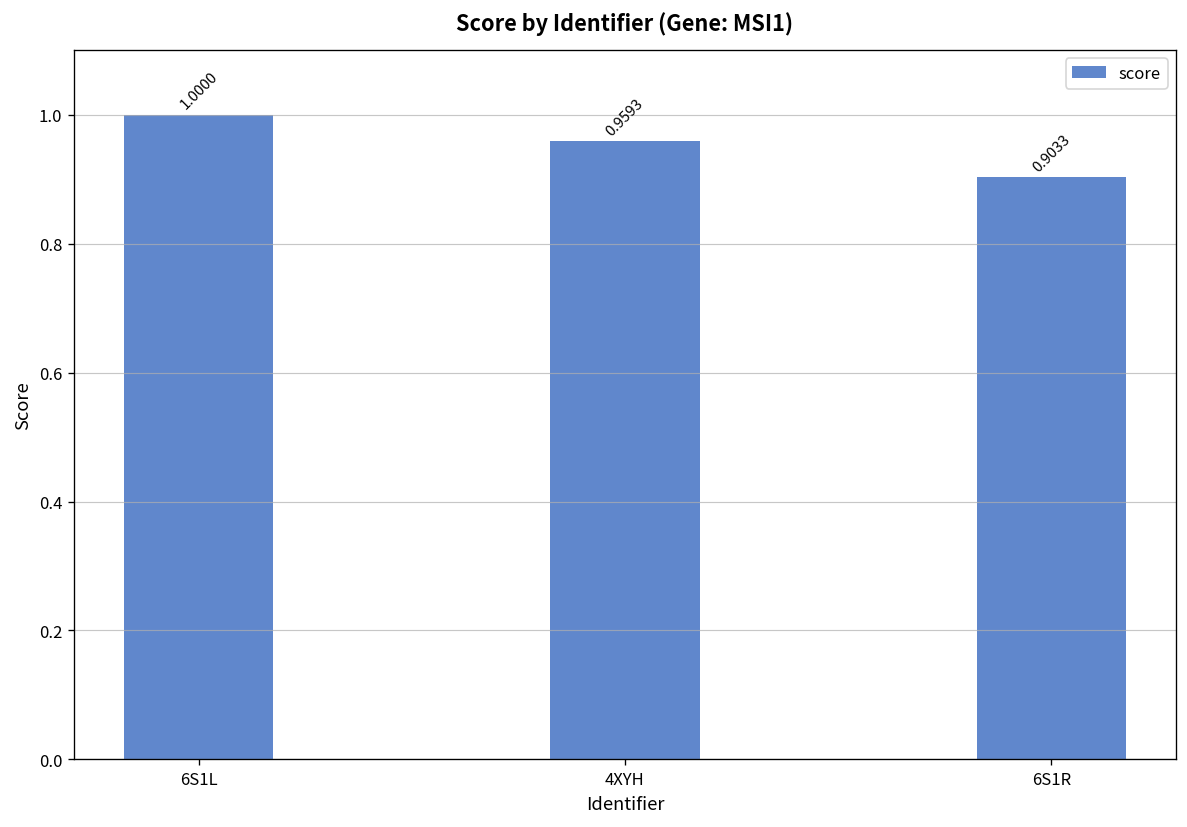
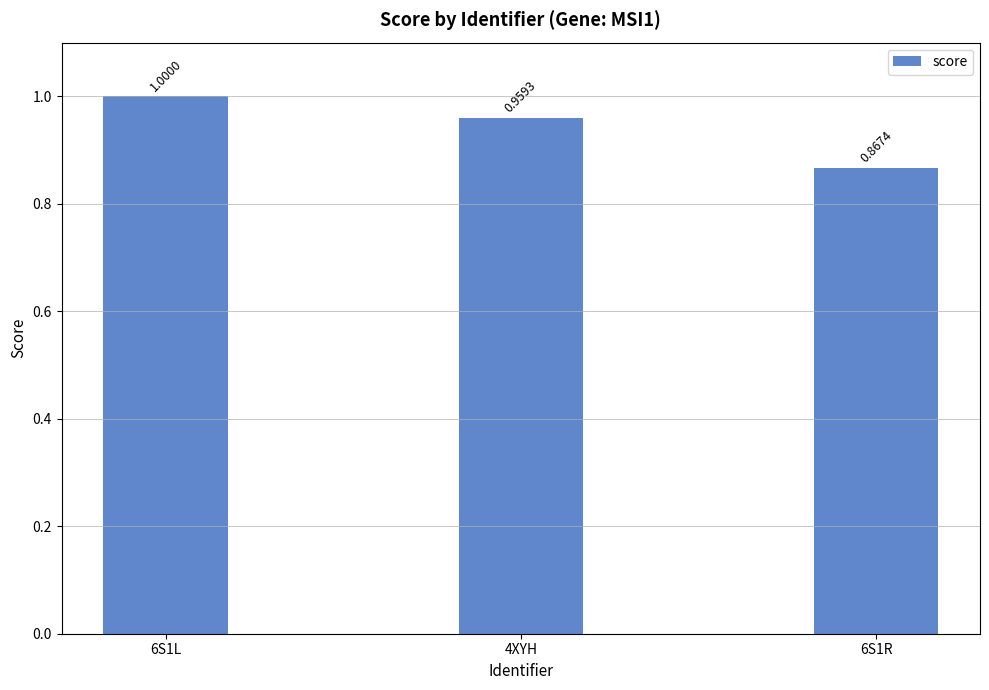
  {
    "6S1L": 1.0000,
    "4XYH": 0.9593,
-   "6S1R": 0.9033
+   "6S1R": 0.8674
  }
